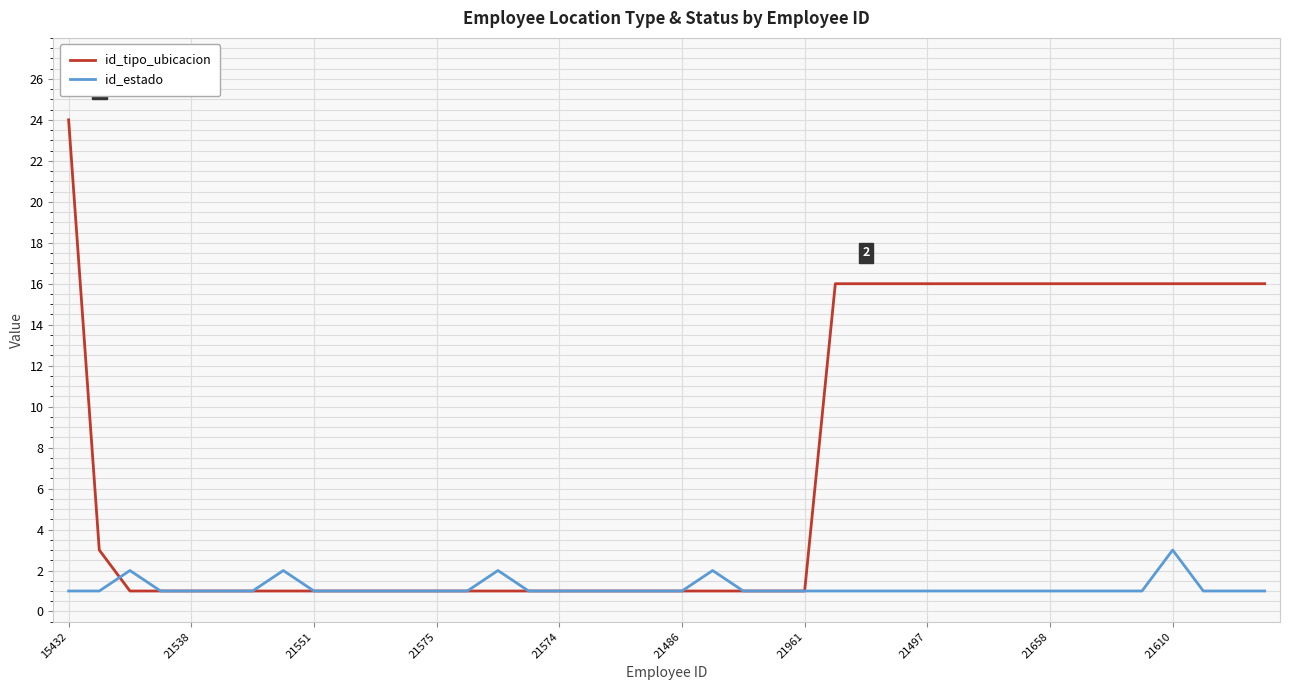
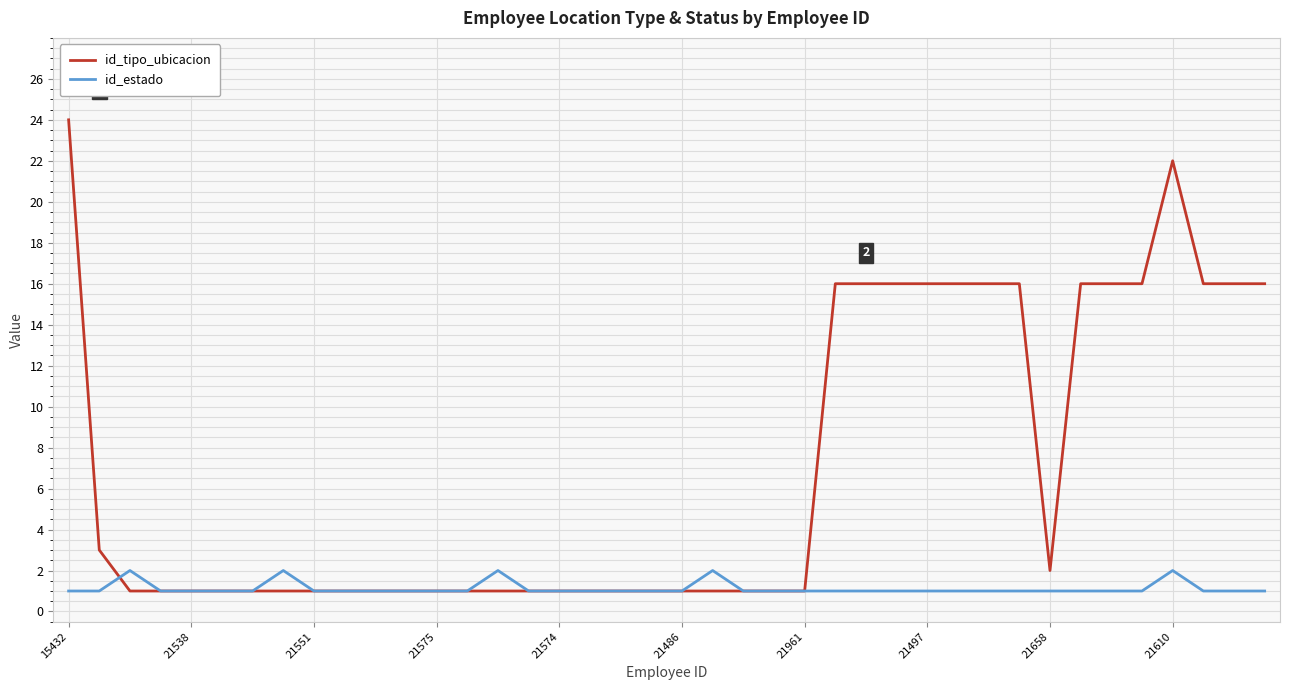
  {
    "id_tipo_ubicacion": {
      "15432": 24,
      "21497": 16,
-     "21658": 16,
-     "21610": 16
+     "21658": 2,
+     "21610": 22
    },
    "id_estado": {
      "15432": 1,
      "21497": 1,
      "21658": 1,
-     "21610": 3
+     "21610": 2
    }
  }
